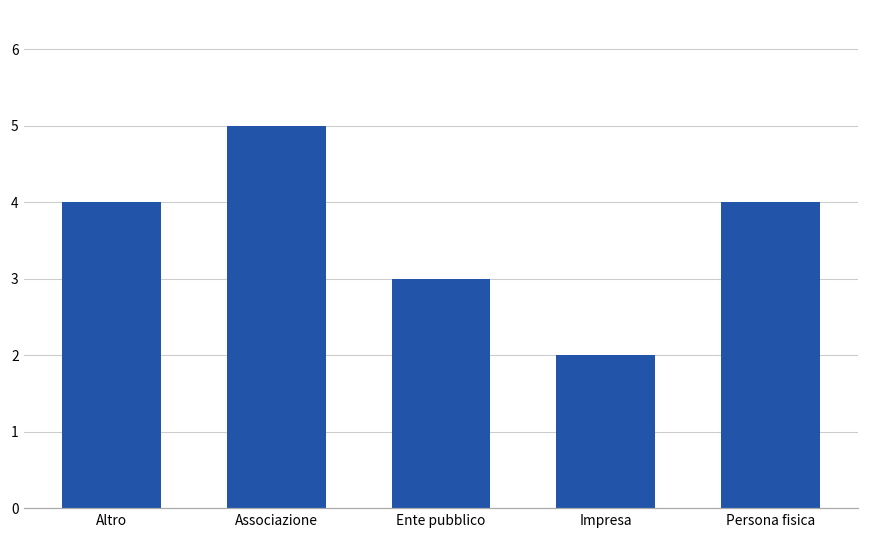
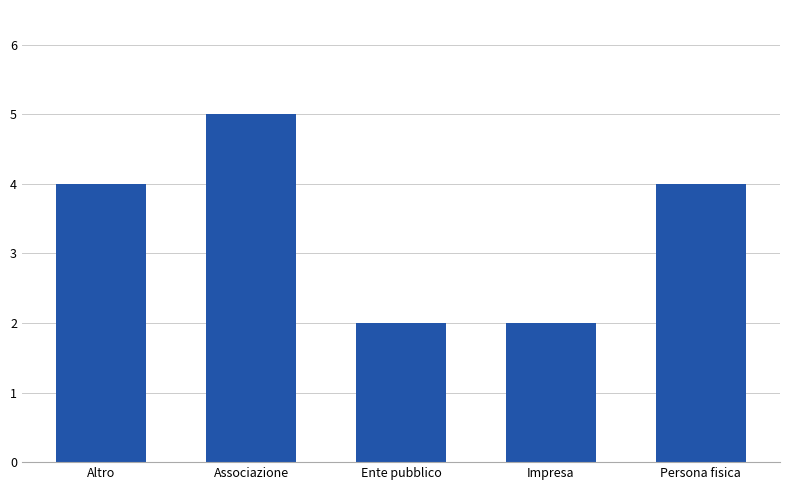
  {
    "Altro": 4,
    "Associazione": 5,
-   "Ente pubblico": 3,
+   "Ente pubblico": 2,
    "Impresa": 2,
    "Persona fisica": 4
  }
